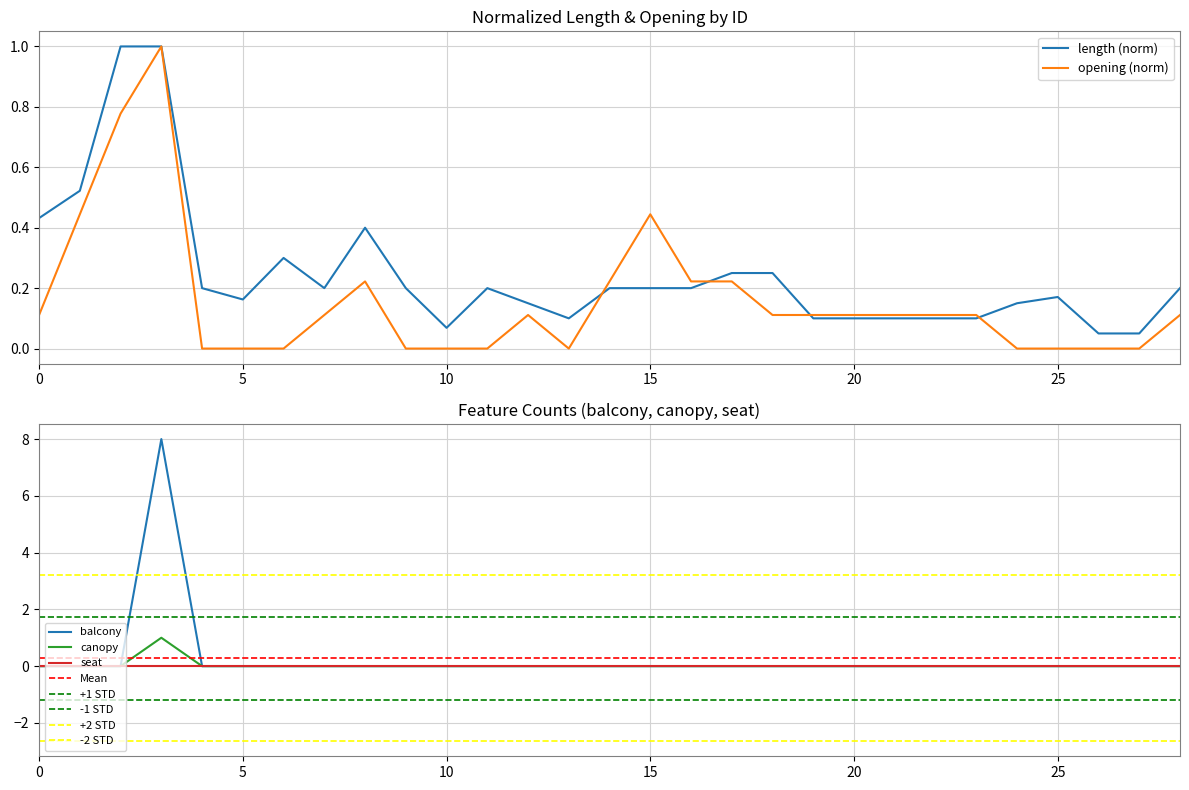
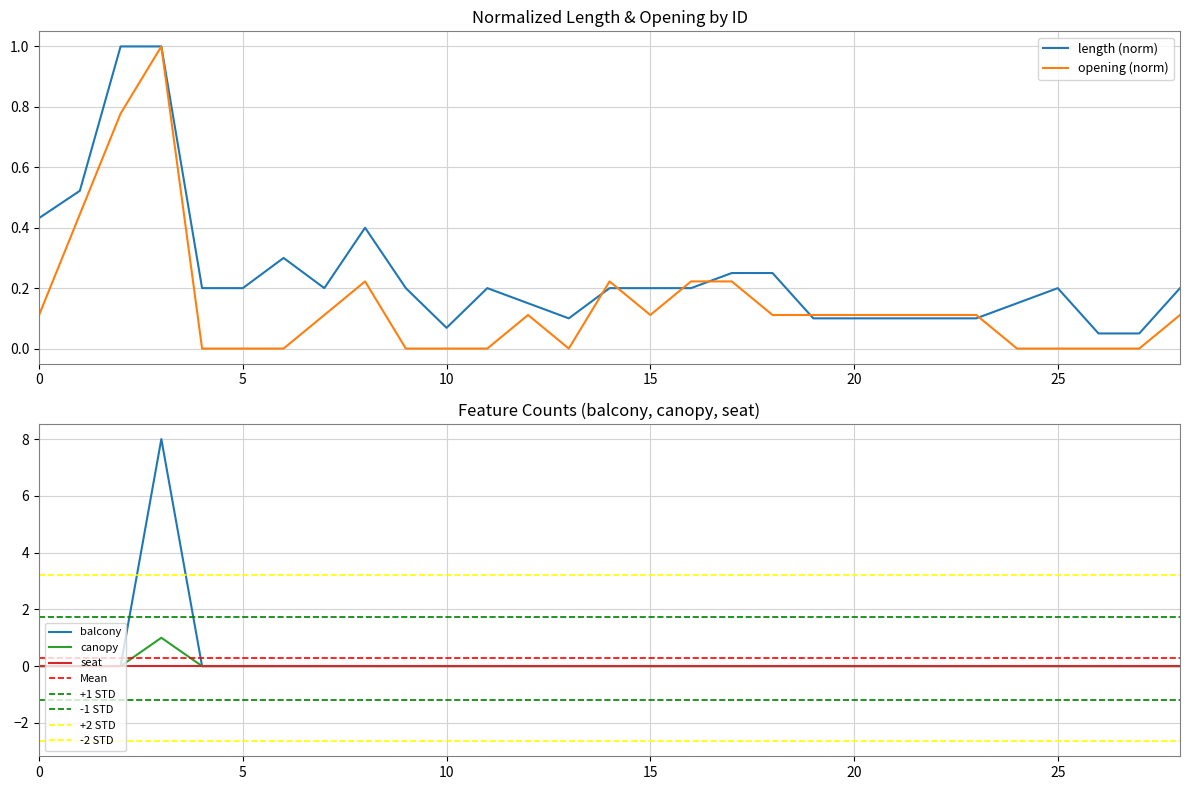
  {
    "Normalized Length & Opening by ID": {
      "length (norm)": {
        "0": 0.43,
-       "5": 0.16,
+       "5": 0.20,
        "10": 0.07,
        "15": 0.20,
        "20": 0.10,
-       "25": 0.17
+       "25": 0.20
      },
      "opening (norm)": {
        "0": 0.11,
        "5": 0.00,
        "10": 0.00,
-       "15": 0.44,
+       "15": 0.11,
        "20": 0.11,
        "25": 0.00
      }
    }
  }
